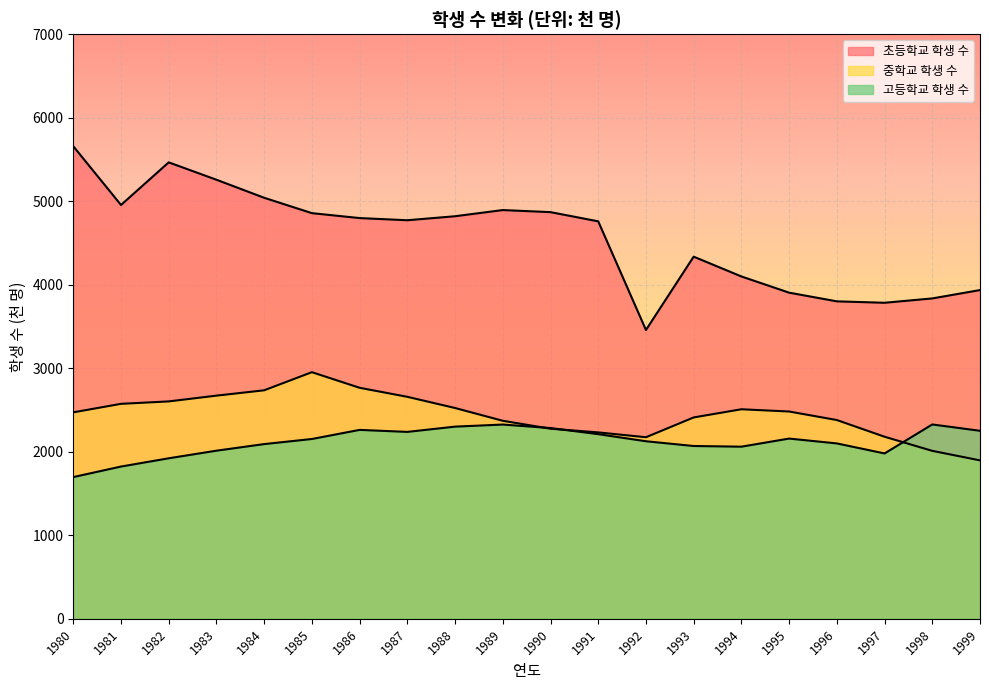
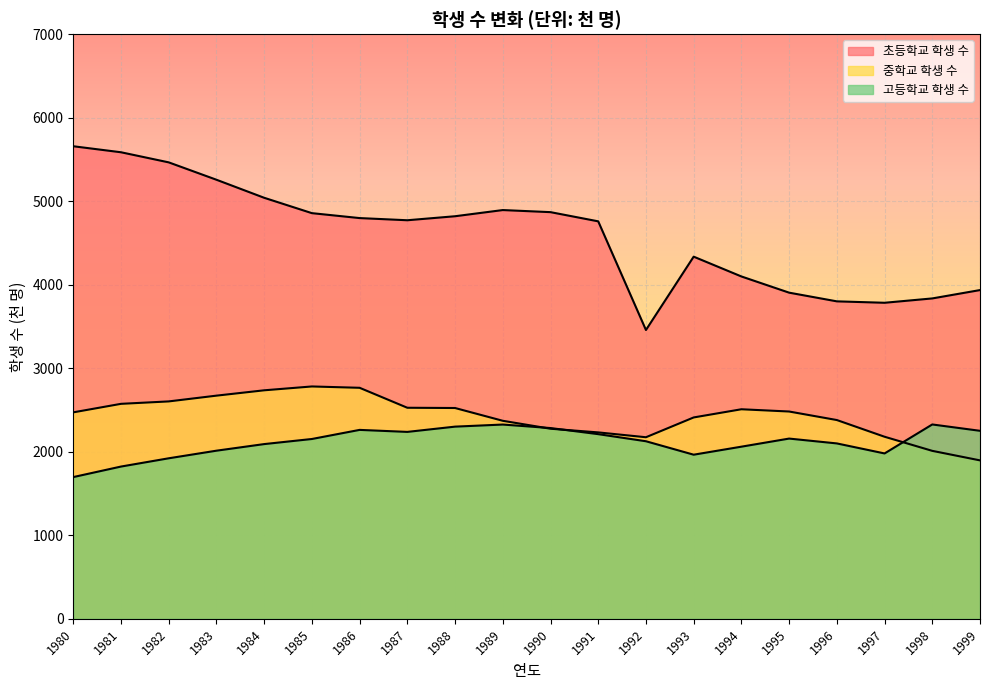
  {
    "초등학교 학생 수": {
      "1980": 5700,
-     "1981": 5000,
+     "1981": 5600,
      "1982": 5500,
      "1983": 5300,
      "1984": 5000,
      "1985": 4900,
      "1986": 4800,
      "1987": 4800,
      "1988": 4800,
      "1989": 4900,
      "1990": 4900,
      "1991": 4800,
      "1992": 3500,
      "1993": 4300,
      "1994": 4100,
      "1995": 3900,
      "1996": 3800,
      "1997": 3800,
      "1998": 3800,
      "1999": 3900
    },
    "중학교 학생 수": {
      "1980": 2500,
      "1981": 2600,
      "1982": 2600,
      "1983": 2700,
      "1984": 2700,
-     "1985": 3000,
+     "1985": 2800,
      "1986": 2800,
-     "1987": 2700,
+     "1987": 2500,
      "1988": 2500,
      "1989": 2400,
      "1992": 2200,
      "1993": 2400,
      "1994": 2500,
      "1995": 2500,
      "1996": 2400,
      "1997": 2200,
      "1998": 2000,
      "1999": 1900
    },
    "고등학교 학생 수": {
      "1980": 1700,
      "1981": 1800,
      "1982": 1900,
      "1983": 2000,
      "1984": 2100,
      "1985": 2200,
      "1986": 2300,
      "1987": 2200,
      "1988": 2300,
      "1989": 2300,
      "1992": 2100,
-     "1993": 2100,
+     "1993": 2000,
      "1994": 2100,
      "1995": 2200,
      "1996": 2100,
      "1997": 2000,
      "1998": 2300,
      "1999": 2300
    }
  }
